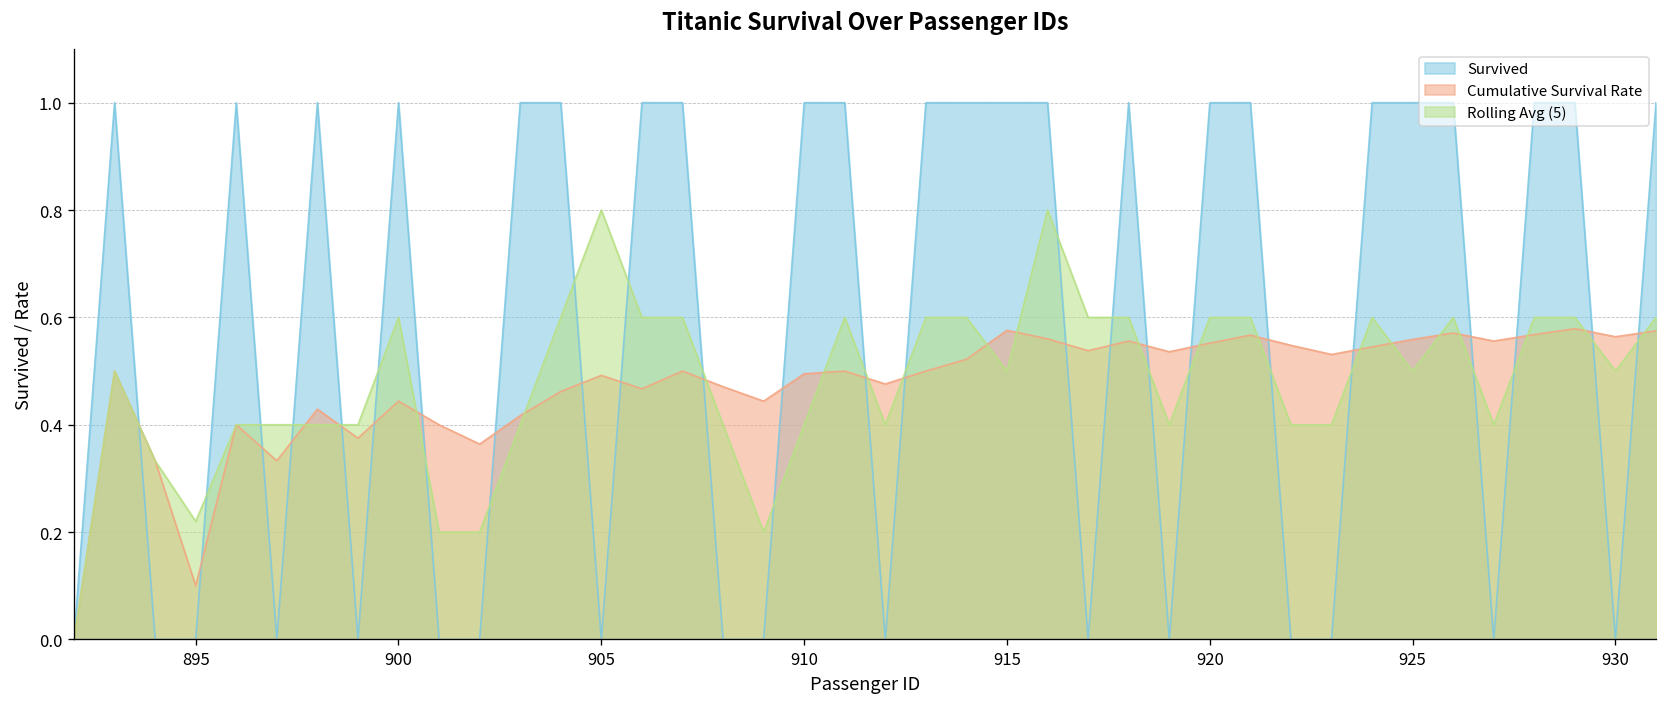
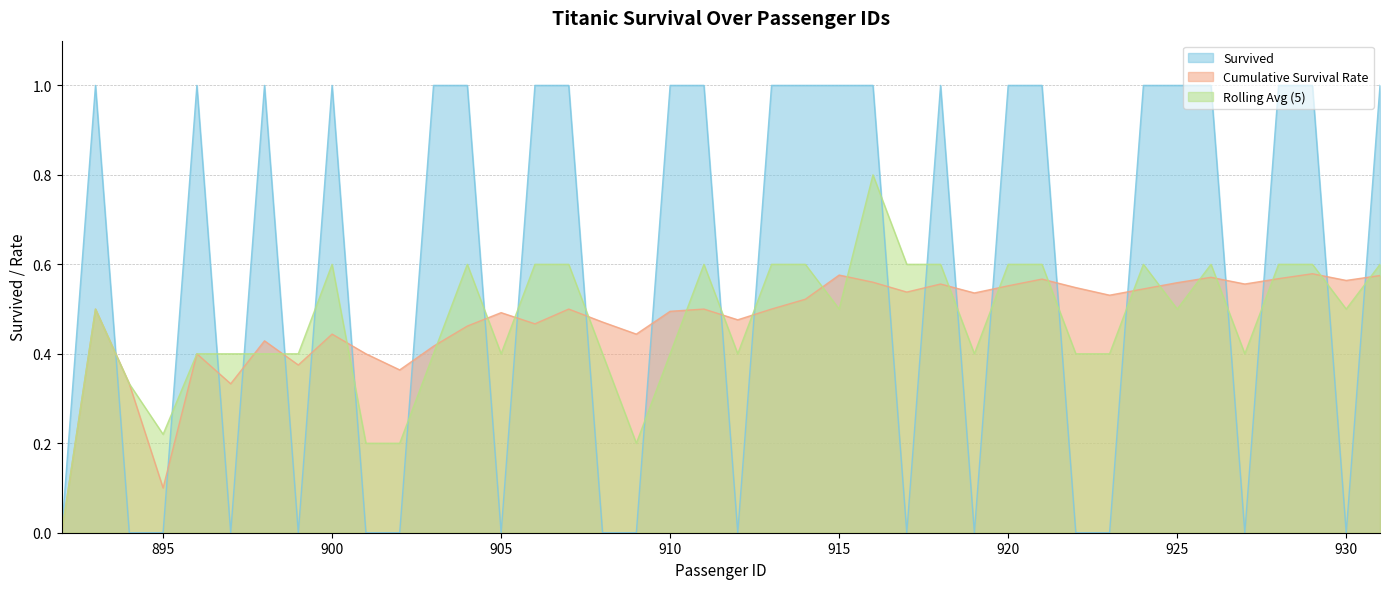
  {
    "Survived": {
      "895": 0.0,
      "900": 1.0,
      "905": 0.0,
      "910": 1.0,
      "915": 1.0,
      "920": 1.0,
      "925": 1.0,
      "930": 0.0
    },
    "Cumulative Survival Rate": {
      "895": 0.1,
      "900": 0.44,
      "905": 0.49,
      "910": 0.5,
      "915": 0.58,
      "920": 0.55,
      "925": 0.56,
      "930": 0.56
    },
    "Rolling Avg (5)": {
      "895": 0.22,
      "900": 0.6,
-     "905": 0.8,
+     "905": 0.4,
      "910": 0.4,
      "915": 0.5,
      "920": 0.6,
      "925": 0.5,
      "930": 0.5
    }
  }
